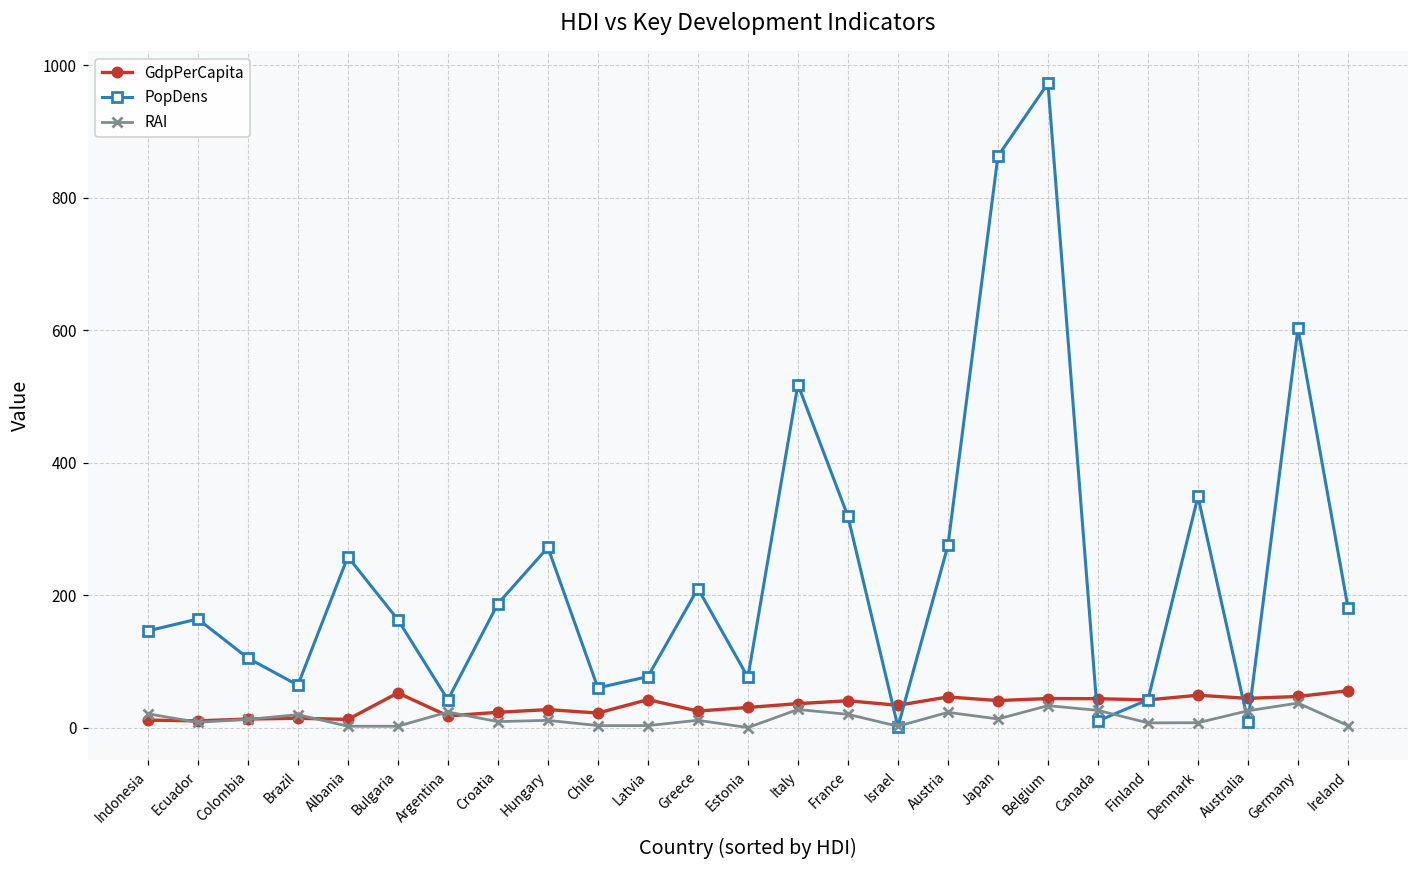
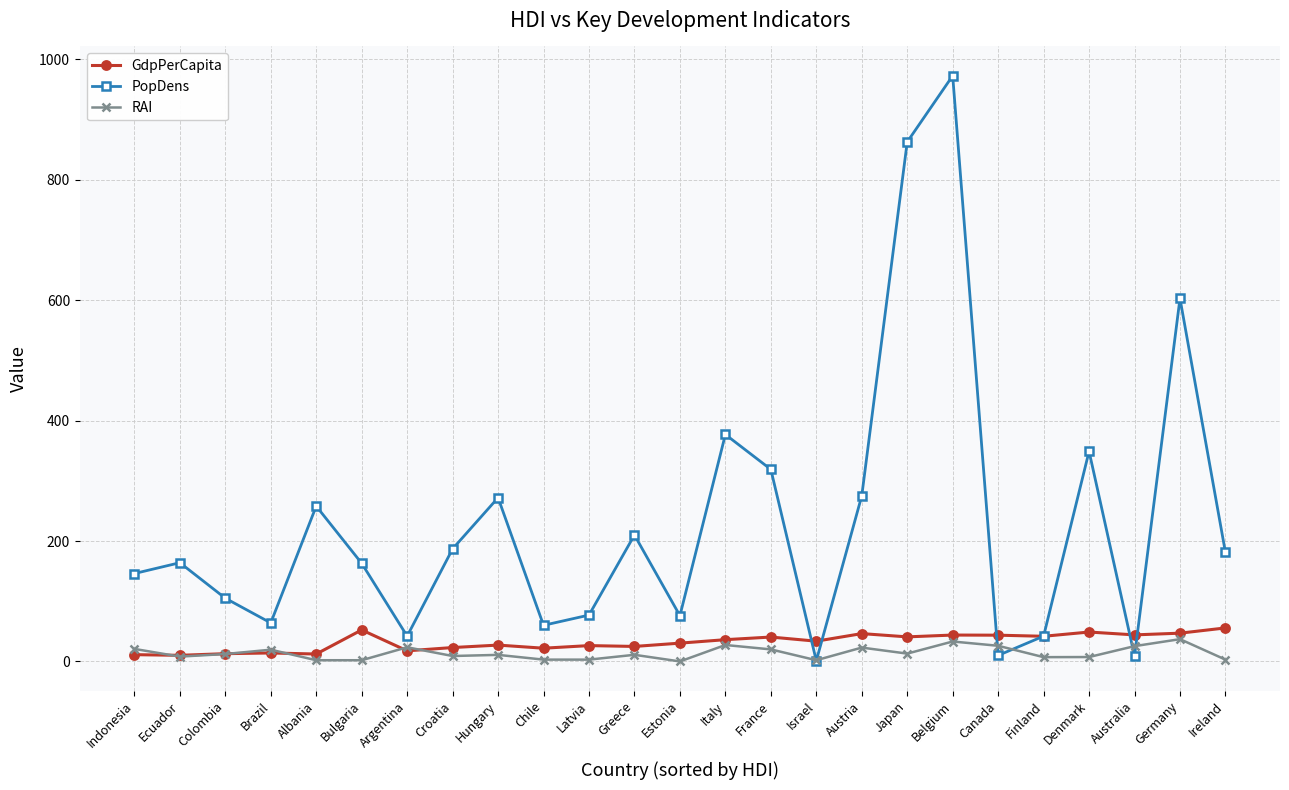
  {
    "GdpPerCapita": {
      "Indonesia": 10,
      "Brazil": 10,
      "Albania": 10,
      "Bulgaria": 50,
      "Argentina": 20,
      "Croatia": 20,
      "Hungary": 30,
      "Chile": 20,
-     "Latvia": 40,
+     "Latvia": 30,
      "Greece": 20,
      "Estonia": 30,
      "Italy": 40,
      "France": 40,
      "Israel": 30,
      "Austria": 50,
      "Japan": 40,
      "Belgium": 40,
      "Canada": 40,
      "Denmark": 50,
      "Australia": 40,
      "Germany": 50,
      "Ireland": 60
    },
    "PopDens": {
      "Indonesia": 150,
      "Ecuador": 160,
      "Colombia": 110,
      "Brazil": 60,
      "Albania": 260,
      "Bulgaria": 160,
      "Argentina": 40,
      "Croatia": 190,
      "Hungary": 270,
      "Chile": 60,
      "Latvia": 80,
      "Greece": 210,
      "Estonia": 80,
-     "Italy": 520,
+     "Italy": 380,
      "France": 320,
      "Austria": 280,
      "Japan": 860,
      "Belgium": 970,
      "Canada": 10,
      "Denmark": 350,
      "Australia": 10,
      "Germany": 600,
      "Ireland": 180
    },
    "RAI": {
      "Indonesia": 20,
      "Brazil": 20,
      "Albania": 0,
      "Bulgaria": 0,
      "Argentina": 20,
      "Croatia": 10,
      "Hungary": 10,
      "Chile": 0,
      "Latvia": 0,
      "Greece": 10,
      "Estonia": 0,
      "Italy": 30,
      "France": 20,
      "Austria": 20,
      "Japan": 10,
      "Belgium": 30,
      "Canada": 30,
      "Finland": 10,
      "Denmark": 10,
      "Australia": 30,
      "Germany": 40,
      "Ireland": 0
    }
  }
